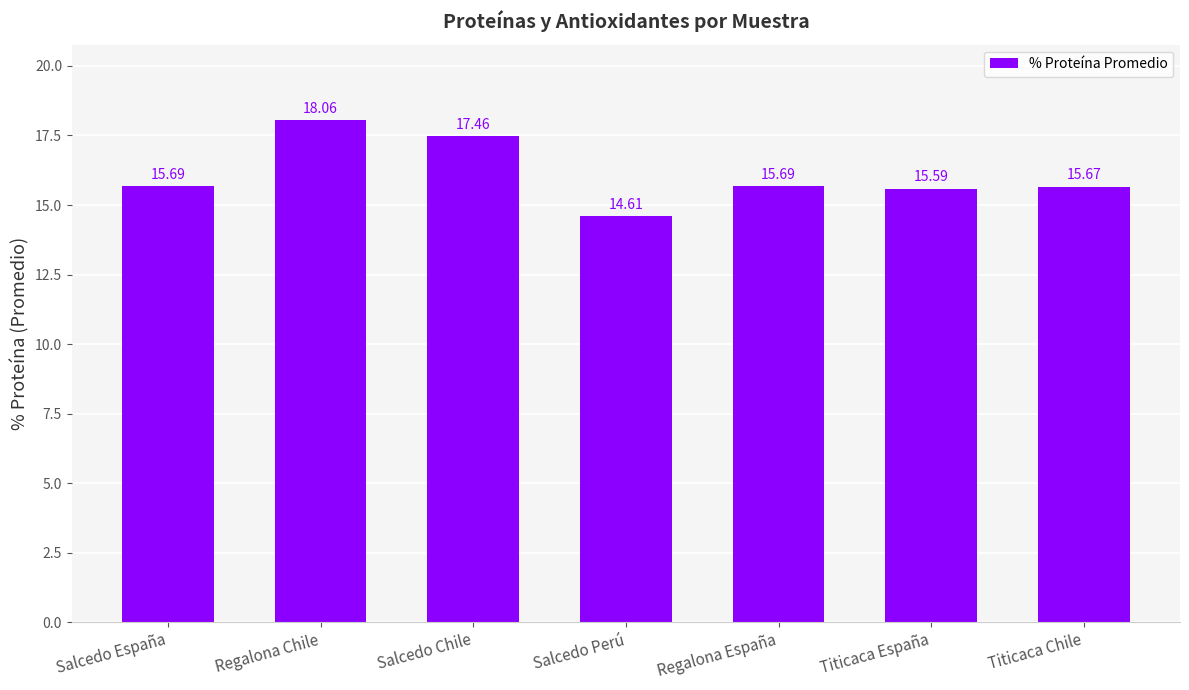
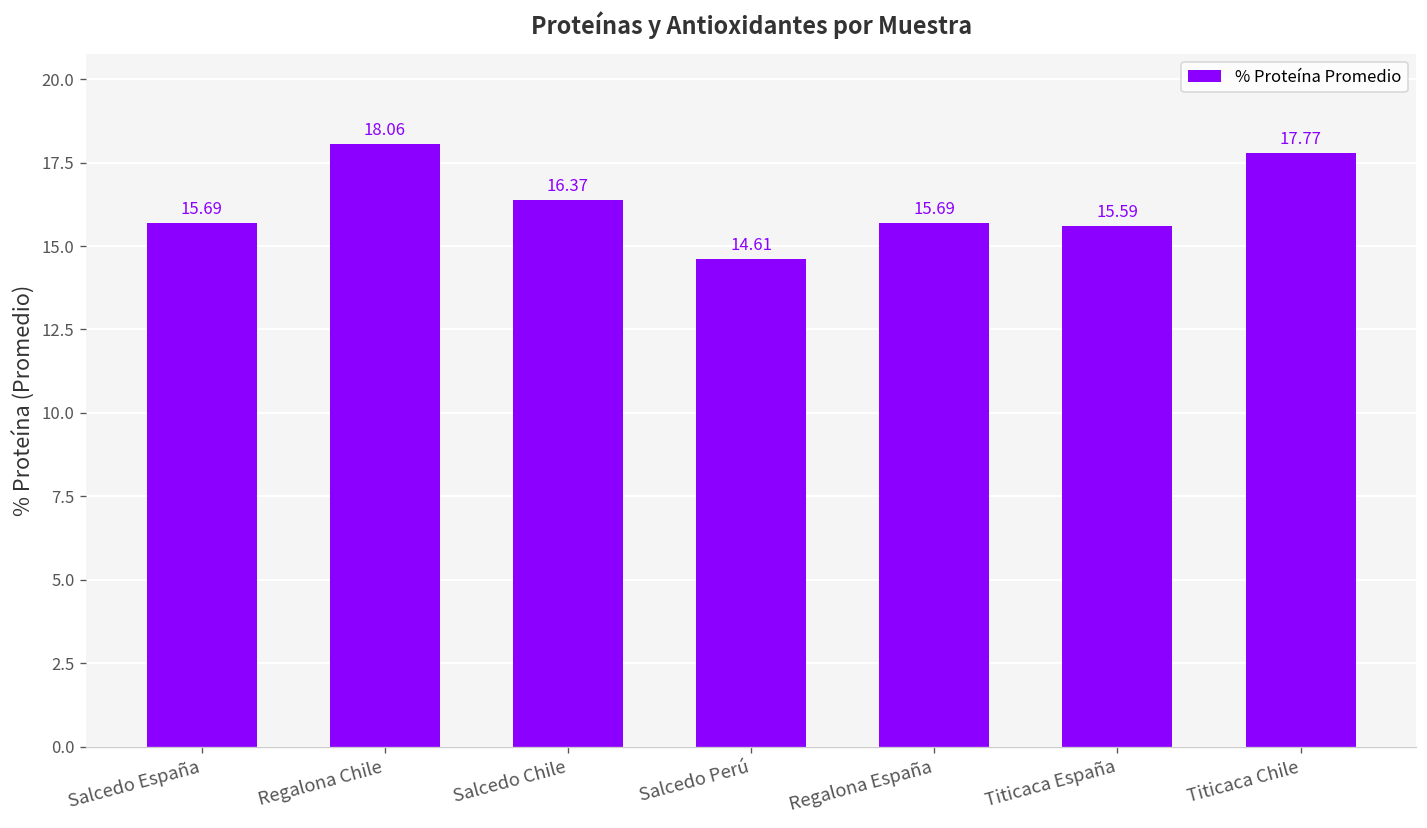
  {
    "Salcedo España": 15.69,
    "Regalona Chile": 18.06,
-   "Salcedo Chile": 17.46,
+   "Salcedo Chile": 16.37,
    "Salcedo Perú": 14.61,
    "Regalona España": 15.69,
    "Titicaca España": 15.59,
-   "Titicaca Chile": 15.67
+   "Titicaca Chile": 17.77
  }
